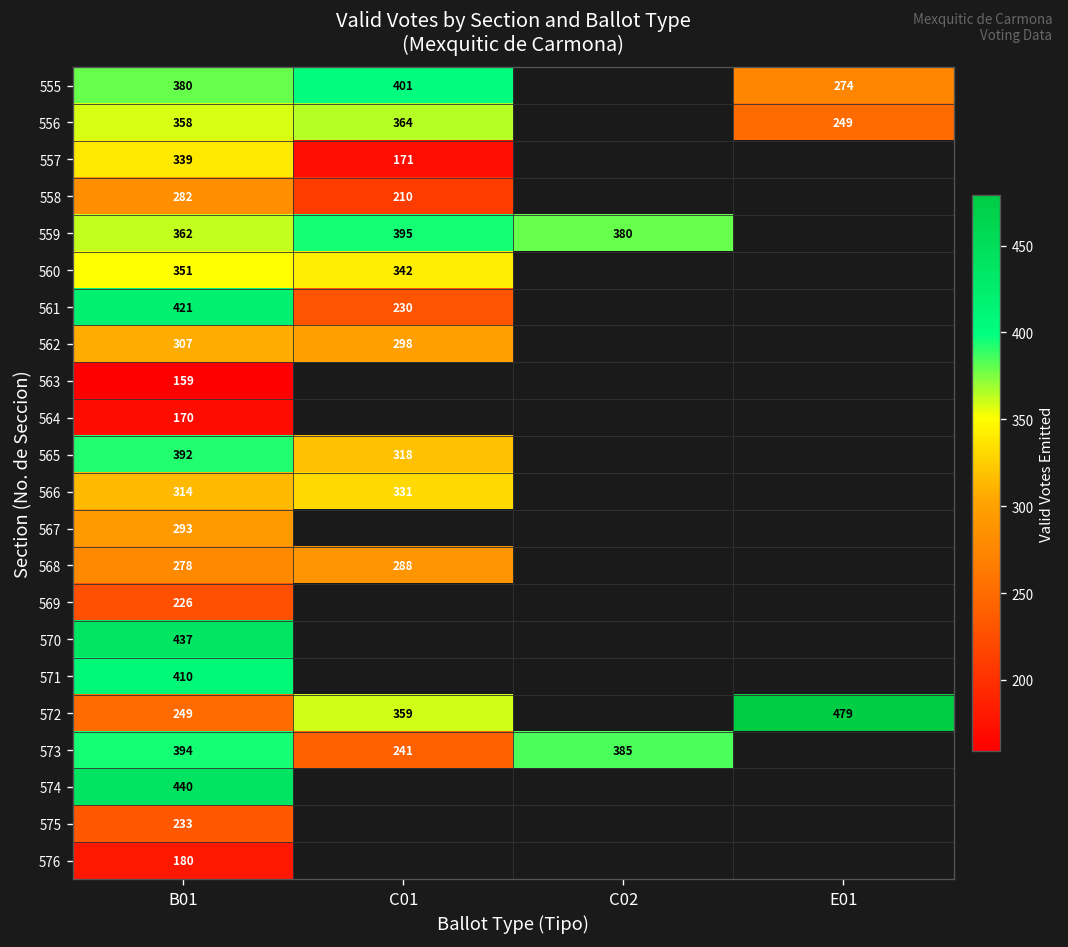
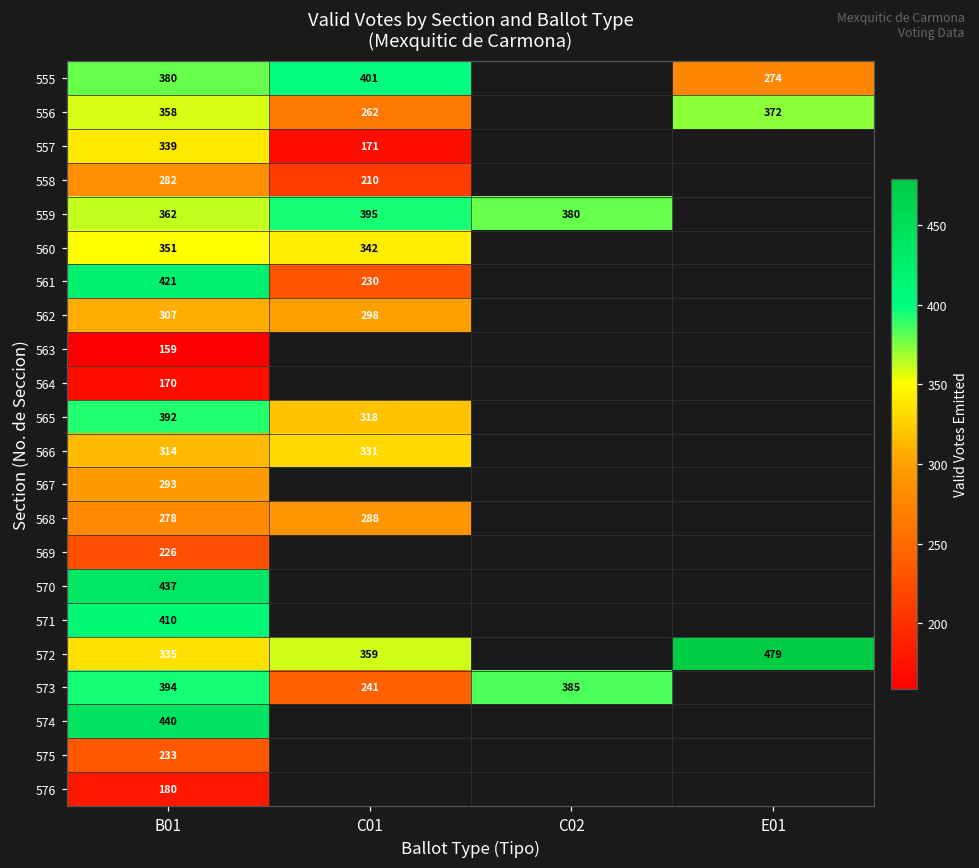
  {
    "555": {
      "B01": 380,
      "C01": 401,
      "E01": 274
    },
    "556": {
      "B01": 358,
-     "C01": 364,
-     "E01": 249
+     "C01": 262,
+     "E01": 372
    },
    "557": {
      "B01": 339,
      "C01": 171
    },
    "558": {
      "B01": 282,
      "C01": 210
    },
    "559": {
      "B01": 362,
      "C01": 395,
      "C02": 380
    },
    "560": {
      "B01": 351,
      "C01": 342
    },
    "561": {
      "B01": 421,
      "C01": 230
    },
    "562": {
      "B01": 307,
      "C01": 298
    },
    "563": {
      "B01": 159
    },
    "564": {
      "B01": 170
    },
    "565": {
      "B01": 392,
      "C01": 318
    },
    "566": {
      "B01": 314,
      "C01": 331
    },
    "567": {
      "B01": 293
    },
    "568": {
      "B01": 278,
      "C01": 288
    },
    "569": {
      "B01": 226
    },
    "570": {
      "B01": 437
    },
    "571": {
      "B01": 410
    },
    "572": {
-     "B01": 249,
+     "B01": 335,
      "C01": 359,
      "E01": 479
    },
    "573": {
      "B01": 394,
      "C01": 241,
      "C02": 385
    },
    "574": {
      "B01": 440
    },
    "575": {
      "B01": 233
    },
    "576": {
      "B01": 180
    }
  }
